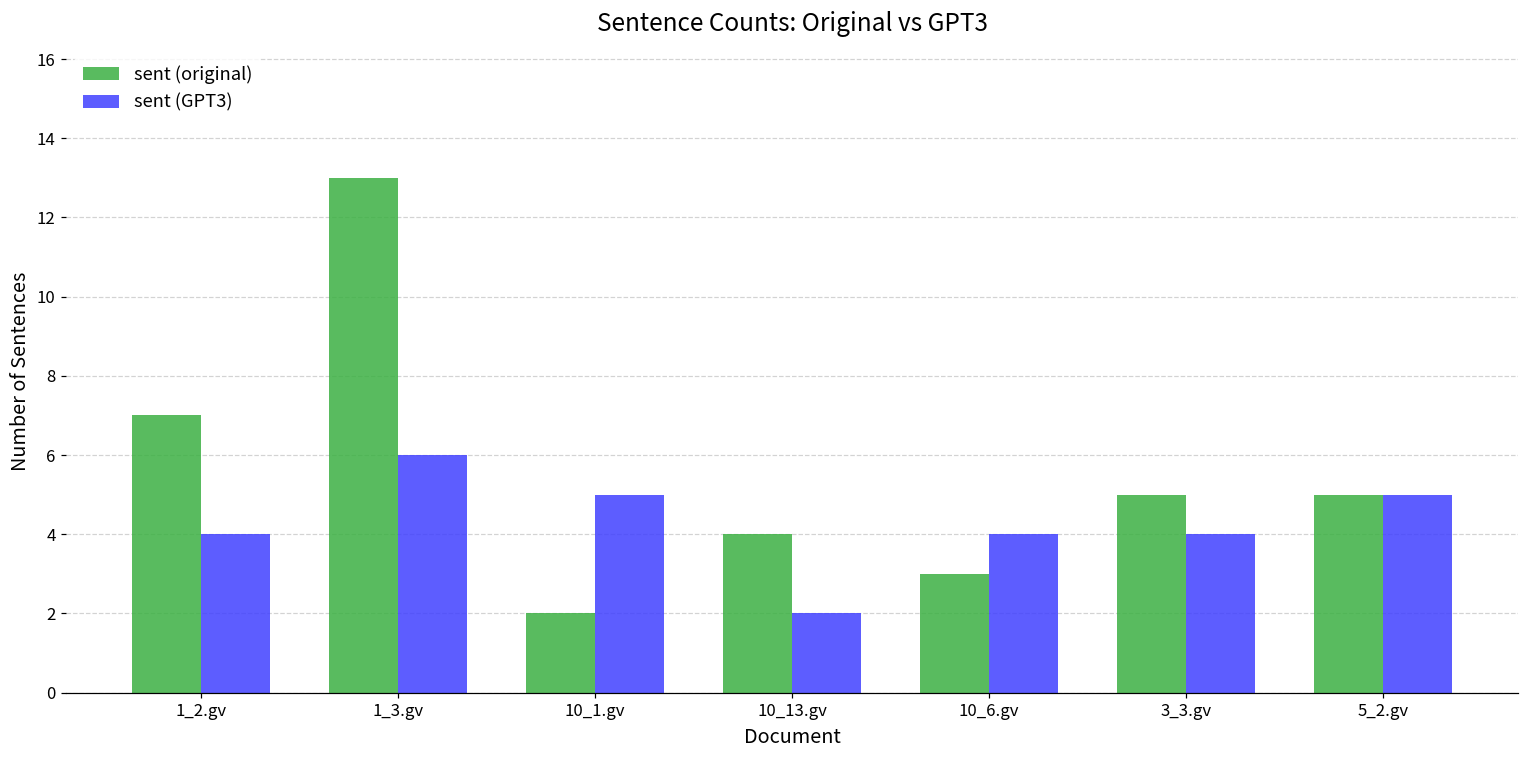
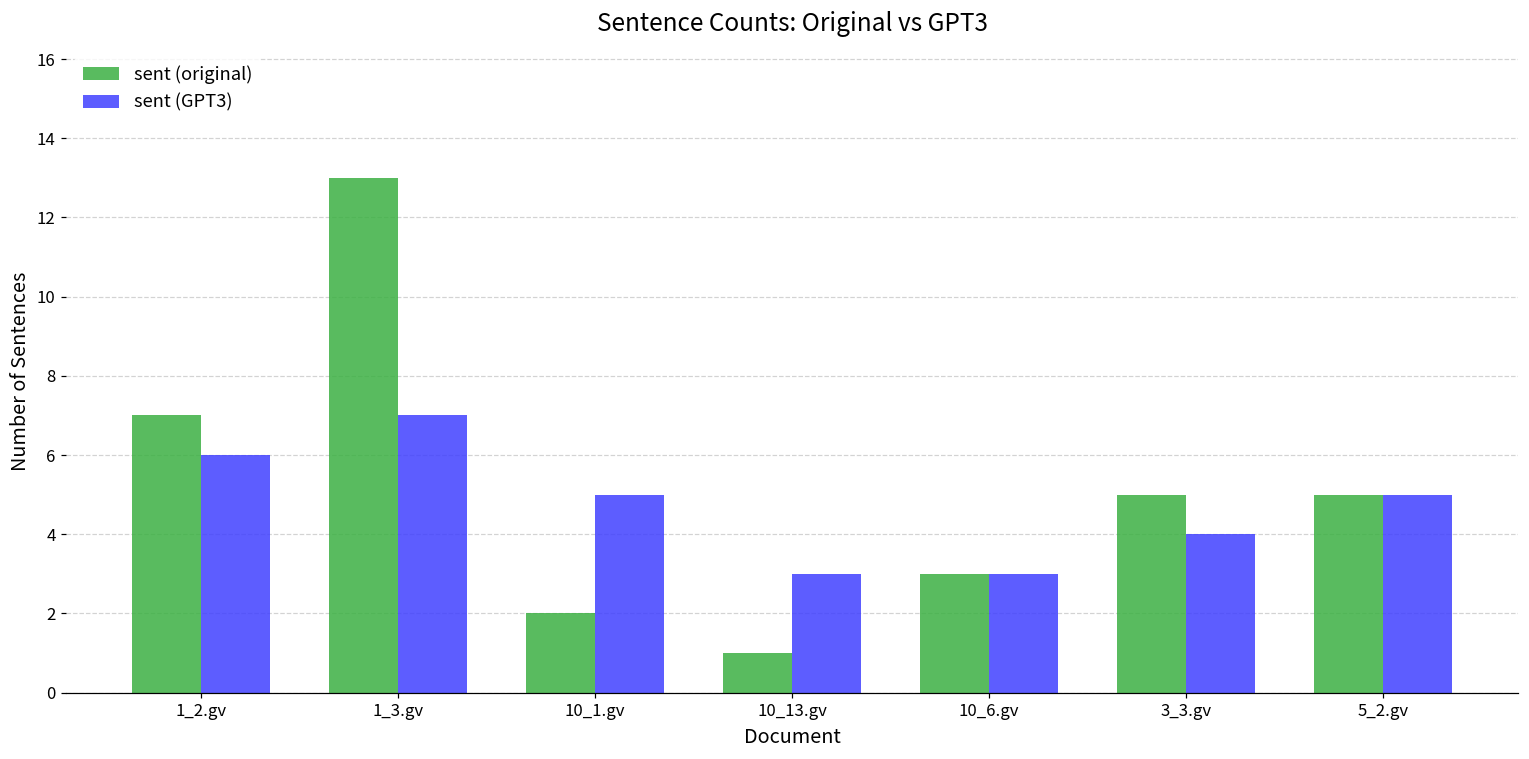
  {
    "sent (original)": {
      "1_2.gv": 7,
      "1_3.gv": 13,
      "10_1.gv": 2,
-     "10_13.gv": 4,
+     "10_13.gv": 1,
      "10_6.gv": 3,
      "3_3.gv": 5,
      "5_2.gv": 5
    },
    "sent (GPT3)": {
-     "1_2.gv": 4,
-     "1_3.gv": 6,
+     "1_2.gv": 6,
+     "1_3.gv": 7,
      "10_1.gv": 5,
-     "10_13.gv": 2,
-     "10_6.gv": 4,
+     "10_13.gv": 3,
+     "10_6.gv": 3,
      "3_3.gv": 4,
      "5_2.gv": 5
    }
  }
